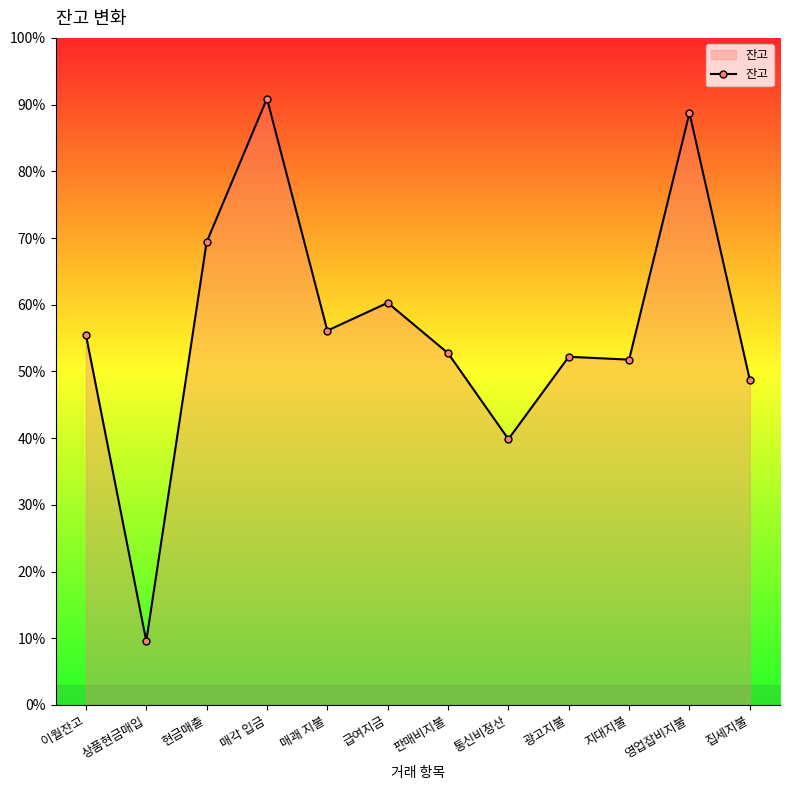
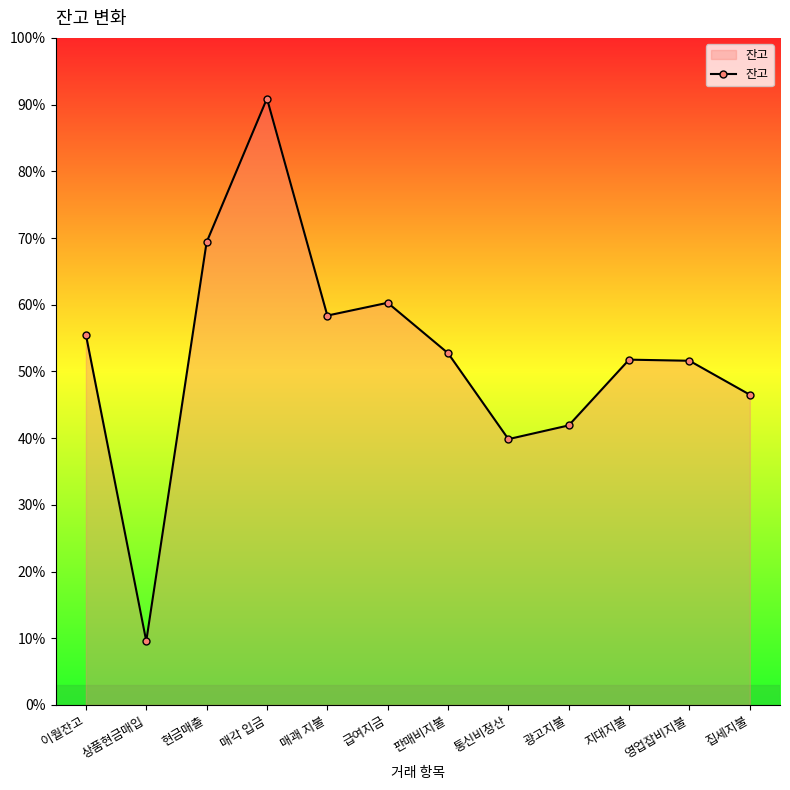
  {
    "이월잔고": "56%",
    "상품현금매입": "10%",
    "현금매출": "69%",
    "매각 입금": "91%",
-   "매괘 지불": "56%",
+   "매괘 지불": "58%",
    "급여지금": "60%",
    "판매비지불": "53%",
    "통신비정산": "40%",
-   "광고지불": "52%",
+   "광고지불": "42%",
    "지대지불": "52%",
-   "영업잡비지불": "89%",
-   "집세지불": "49%"
+   "영업잡비지불": "52%",
+   "집세지불": "47%"
  }
